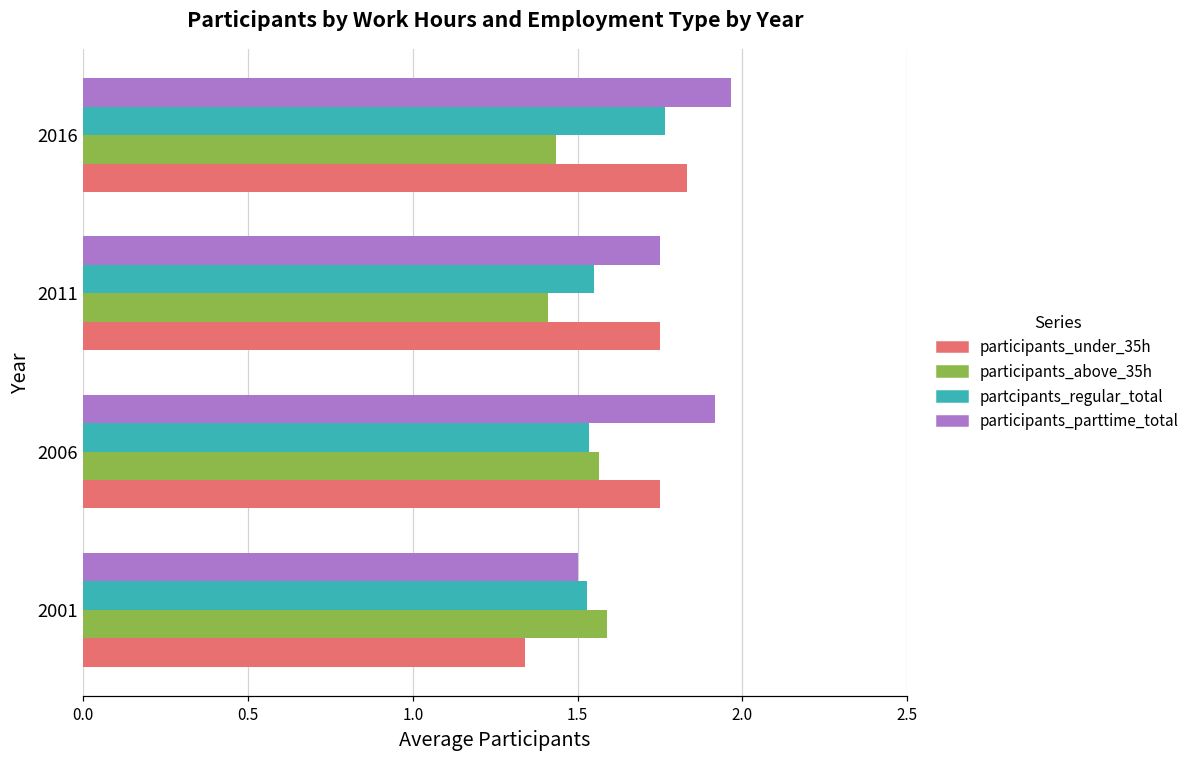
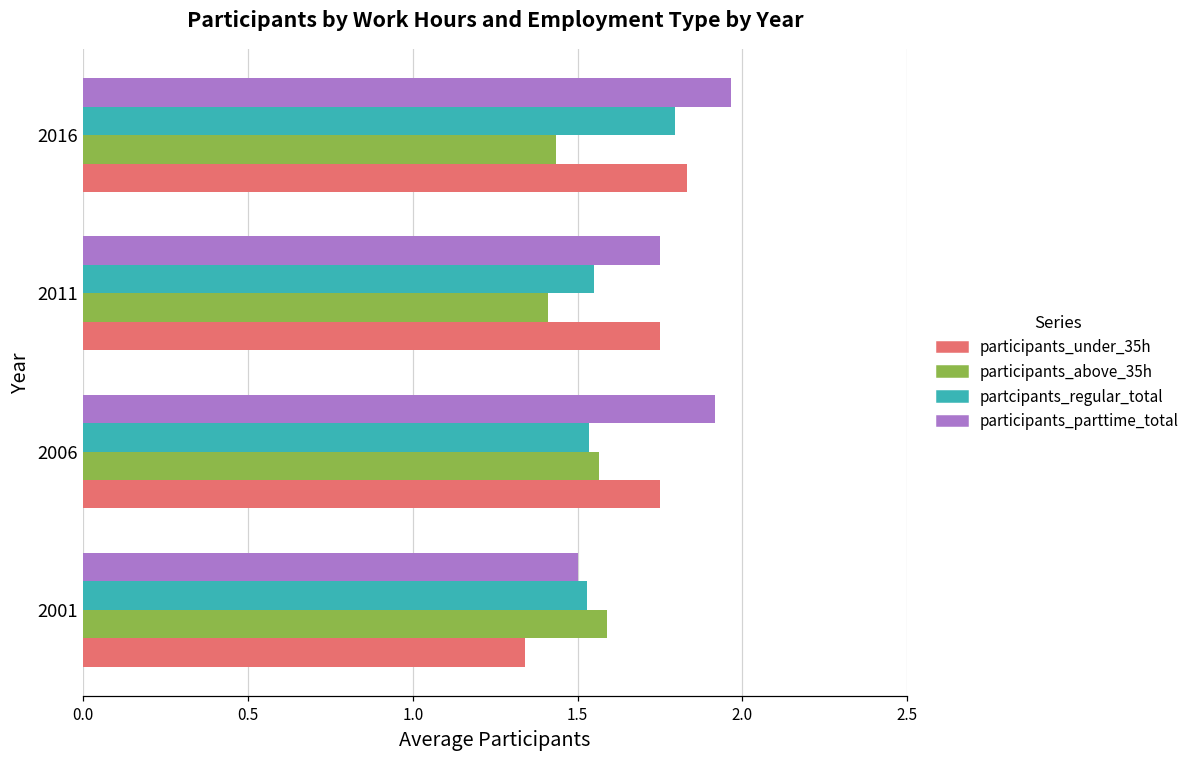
  {
    "participants_under_35h": {
      "2016": 1.83,
      "2011": 1.75,
      "2006": 1.75,
      "2001": 1.34
    },
    "participants_above_35h": {
      "2016": 1.43,
      "2011": 1.41,
      "2006": 1.57,
      "2001": 1.59
    },
    "partcipants_regular_total": {
-     "2016": 1.77,
+     "2016": 1.79,
      "2011": 1.55,
      "2006": 1.53,
      "2001": 1.53
    },
    "participants_parttime_total": {
      "2016": 1.97,
      "2011": 1.75,
      "2006": 1.92,
      "2001": 1.50
    }
  }
